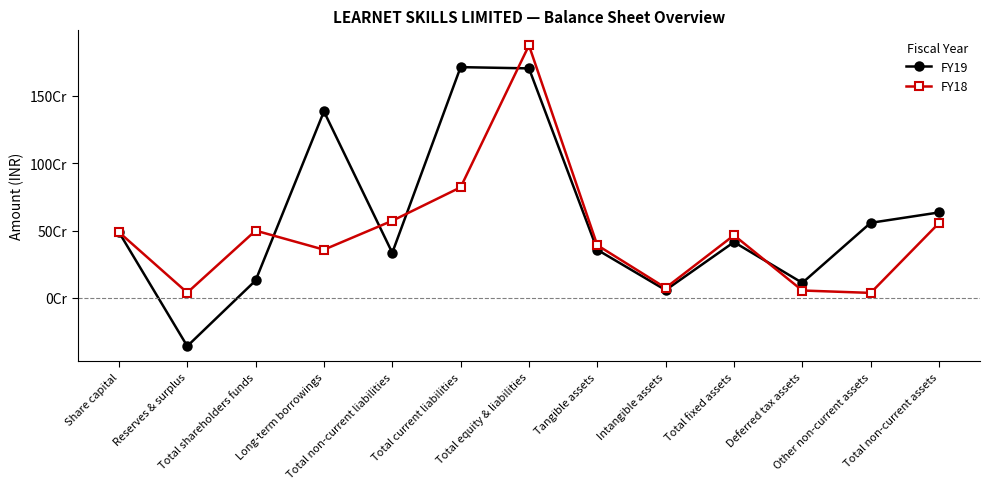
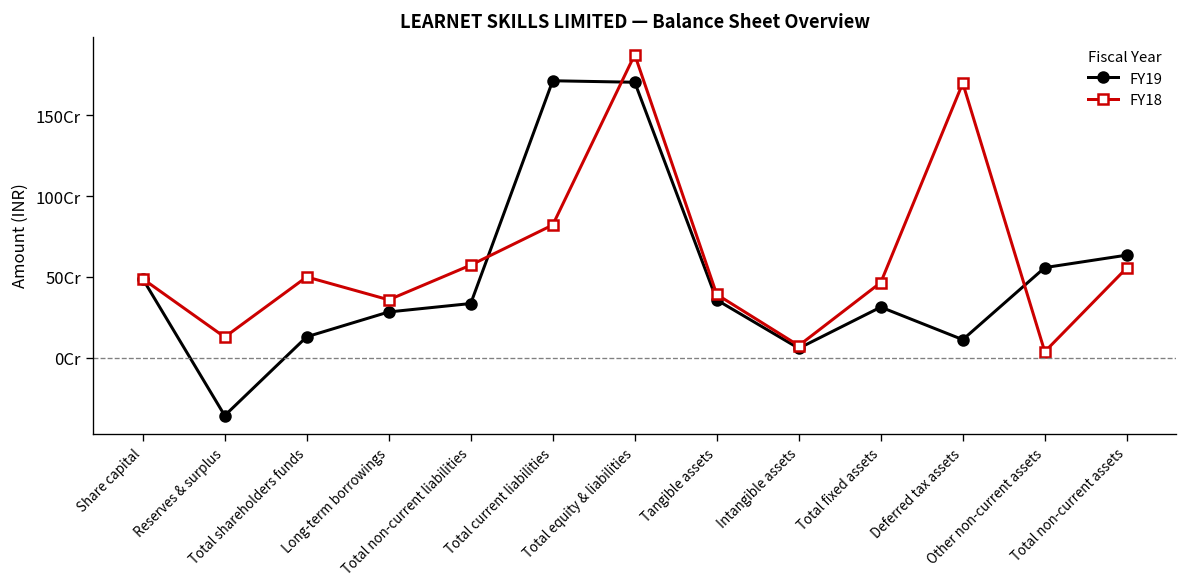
  {
    "FY19": {
      "Reserves & surplus": "-36Cr",
      "Total shareholders funds": "13Cr",
-     "Long-term borrowings": "138Cr",
+     "Long-term borrowings": "28Cr",
      "Total non-current liabilities": "33Cr",
      "Total current liabilities": "171Cr",
      "Total equity & liabilities": "170Cr",
      "Tangible assets": "36Cr",
-     "Total fixed assets": "41Cr",
+     "Total fixed assets": "31Cr",
      "Deferred tax assets": "11Cr",
      "Other non-current assets": "56Cr",
      "Total non-current assets": "63Cr"
    },
    "FY18": {
-     "Reserves & surplus": "4Cr",
+     "Reserves & surplus": "13Cr",
      "Total shareholders funds": "50Cr",
      "Long-term borrowings": "36Cr",
      "Total non-current liabilities": "57Cr",
      "Total current liabilities": "82Cr",
      "Total equity & liabilities": "188Cr",
      "Tangible assets": "39Cr",
      "Total fixed assets": "46Cr",
-     "Deferred tax assets": "5Cr",
+     "Deferred tax assets": "170Cr",
      "Other non-current assets": "4Cr",
      "Total non-current assets": "56Cr"
    }
  }
